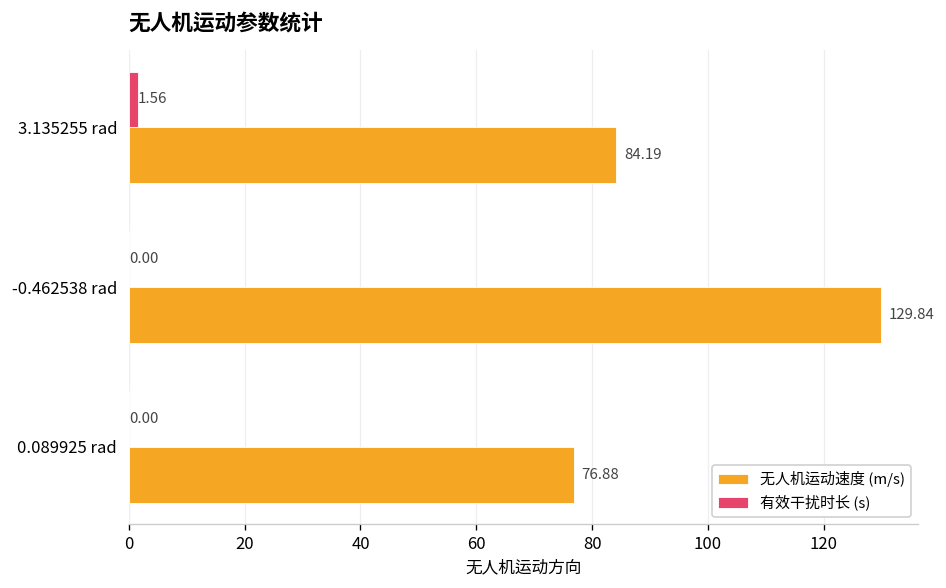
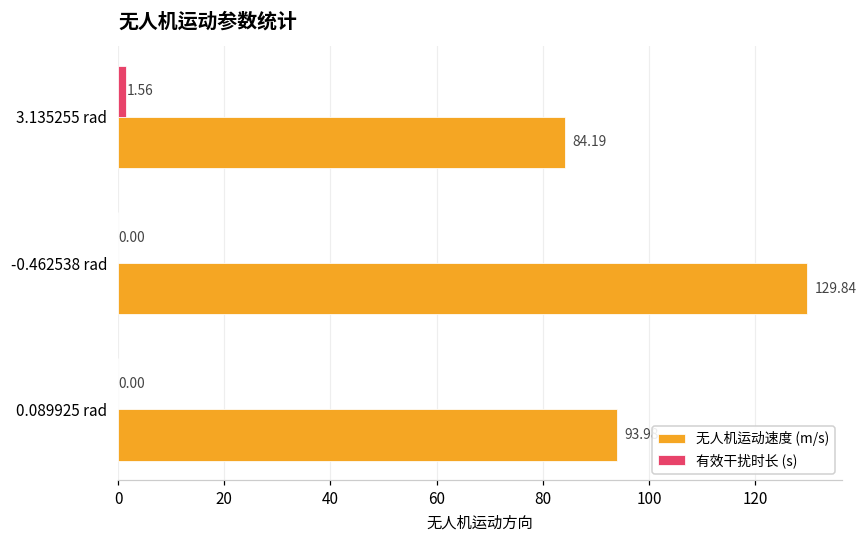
  {
    "无人机运动速度 (m/s)": {
-     "0.089925 rad": 77
+     "0.089925 rad": 94
    },
    "有效干扰时长 (s)": {
      "3.135255 rad": 1.56,
      "-0.462538 rad": 0.00,
      "0.089925 rad": 0.00
    }
  }
